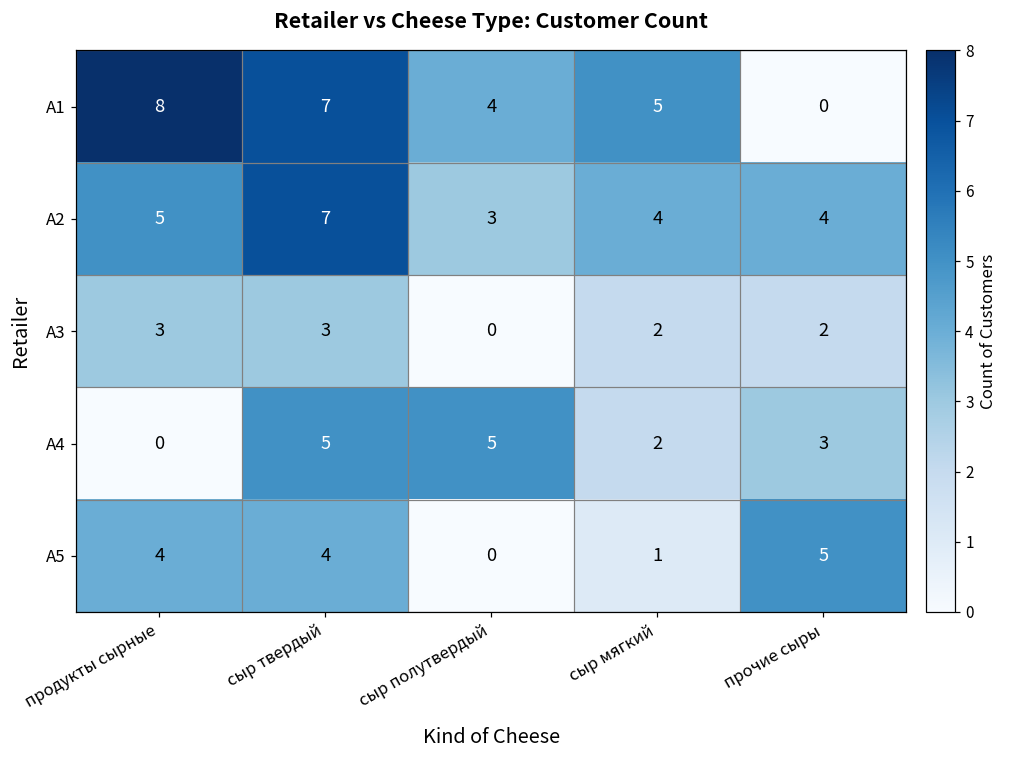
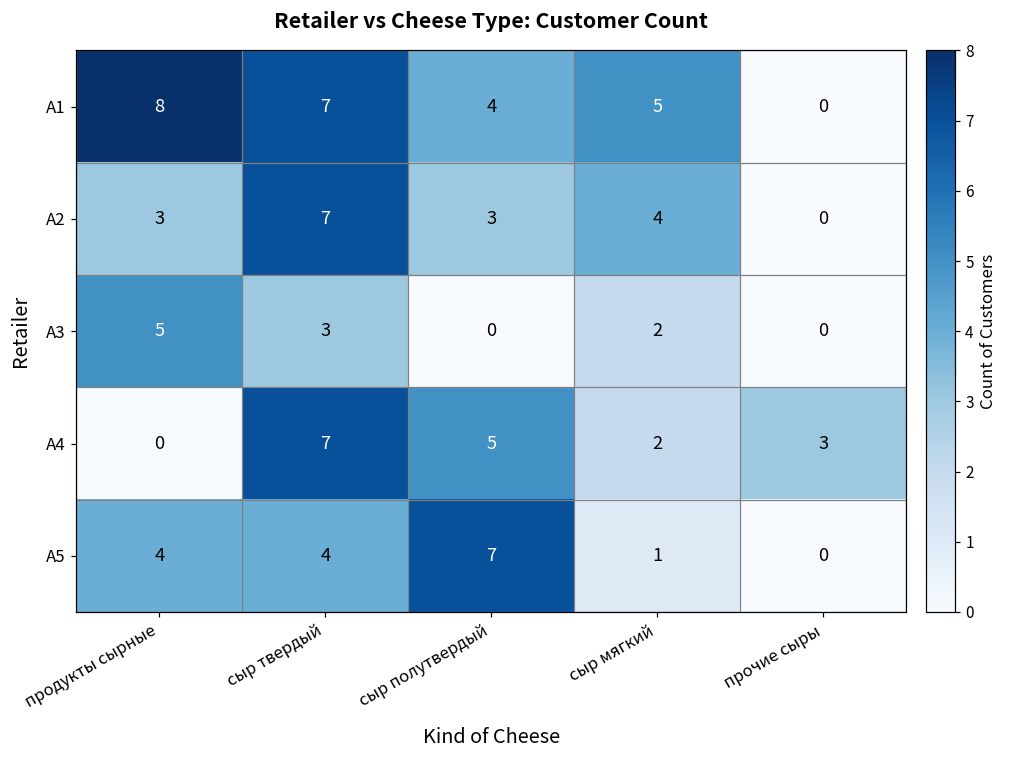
  {
    "A1": {
      "продукты сырные": 8,
      "сыр твердый": 7,
      "сыр полутвердый": 4,
      "сыр мягкий": 5,
      "прочие сыры": 0
    },
    "A2": {
-     "продукты сырные": 5,
+     "продукты сырные": 3,
      "сыр твердый": 7,
      "сыр полутвердый": 3,
      "сыр мягкий": 4,
-     "прочие сыры": 4
+     "прочие сыры": 0
    },
    "A3": {
-     "продукты сырные": 3,
+     "продукты сырные": 5,
      "сыр твердый": 3,
      "сыр полутвердый": 0,
      "сыр мягкий": 2,
-     "прочие сыры": 2
+     "прочие сыры": 0
    },
    "A4": {
      "продукты сырные": 0,
-     "сыр твердый": 5,
+     "сыр твердый": 7,
      "сыр полутвердый": 5,
      "сыр мягкий": 2,
      "прочие сыры": 3
    },
    "A5": {
      "продукты сырные": 4,
      "сыр твердый": 4,
-     "сыр полутвердый": 0,
+     "сыр полутвердый": 7,
      "сыр мягкий": 1,
-     "прочие сыры": 5
+     "прочие сыры": 0
    }
  }
